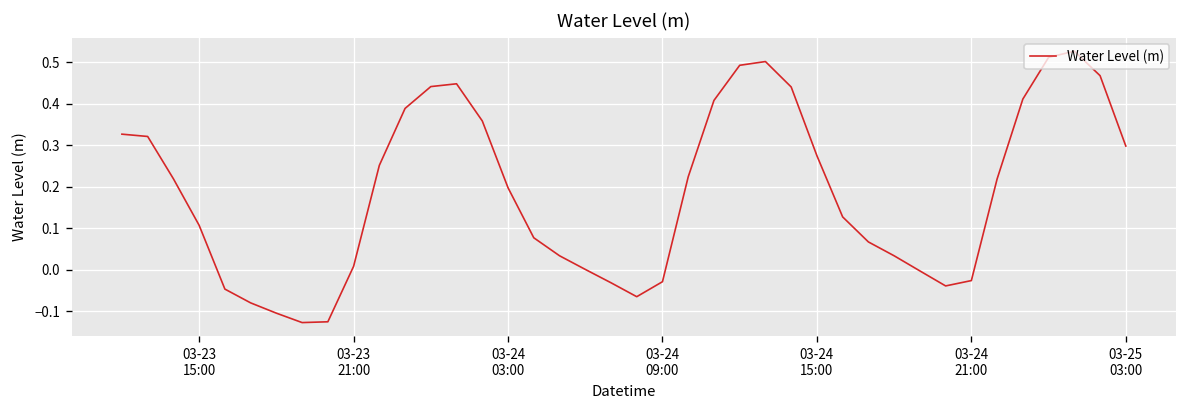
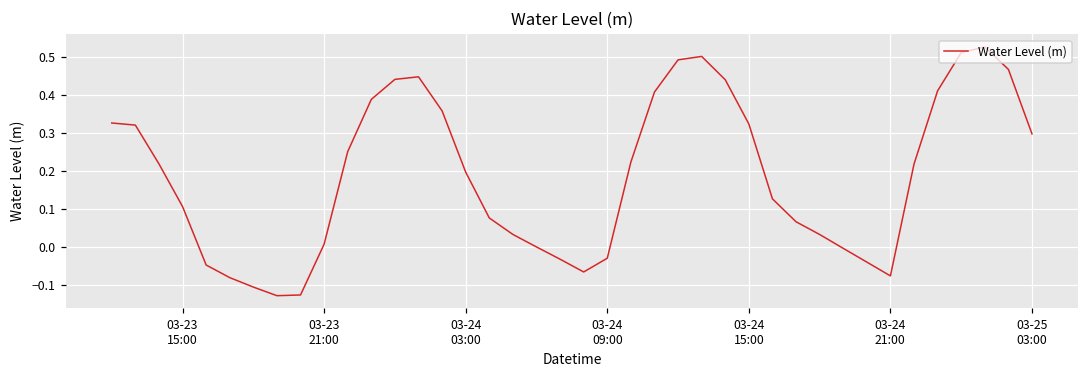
  {
    "03-23 15:00": 0.11,
    "03-23 21:00": 0.01,
    "03-24 03:00": 0.20,
    "03-24 09:00": -0.03,
-   "03-24 15:00": 0.28,
-   "03-24 21:00": -0.03,
+   "03-24 15:00": 0.32,
+   "03-24 21:00": -0.07,
    "03-25 03:00": 0.30
  }
